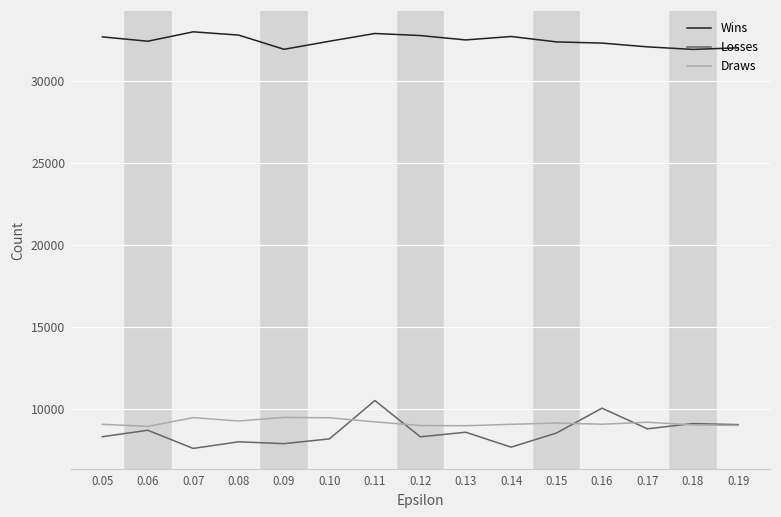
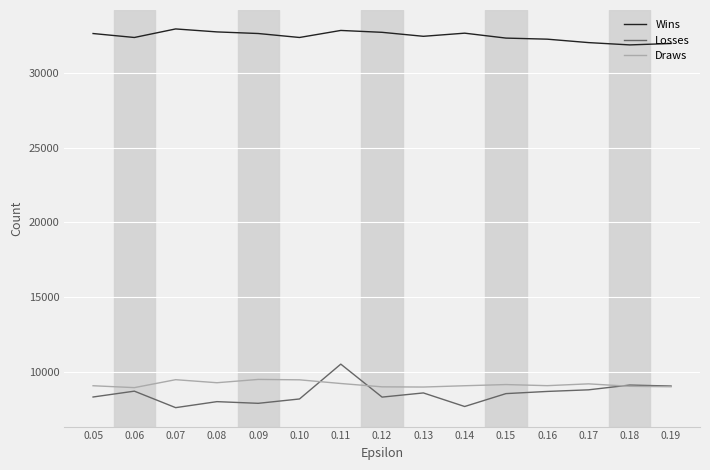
  {
    "Wins": {
      "0.05": 32700,
      "0.06": 32400,
      "0.07": 33000,
      "0.08": 32800,
-     "0.09": 31900,
+     "0.09": 32700,
      "0.10": 32400,
      "0.11": 32900,
      "0.12": 32700,
      "0.13": 32500,
      "0.14": 32700,
      "0.15": 32400,
      "0.16": 32300,
      "0.17": 32100,
      "0.18": 31900,
      "0.19": 32000
    },
    "Losses": {
      "0.05": 8300,
      "0.06": 8700,
      "0.07": 7600,
      "0.08": 8000,
      "0.09": 7900,
      "0.10": 8200,
      "0.11": 10500,
      "0.12": 8300,
      "0.13": 8600,
      "0.14": 7700,
      "0.15": 8500,
-     "0.16": 10000,
+     "0.16": 8700,
      "0.17": 8800
    },
    "Draws": {
      "0.05": 9000,
      "0.06": 8900,
      "0.07": 9500,
      "0.08": 9200,
      "0.09": 9500,
      "0.10": 9400,
      "0.11": 9200,
      "0.12": 9000,
      "0.13": 9000,
      "0.14": 9000,
      "0.15": 9100,
      "0.16": 9100,
      "0.17": 9200
    }
  }
